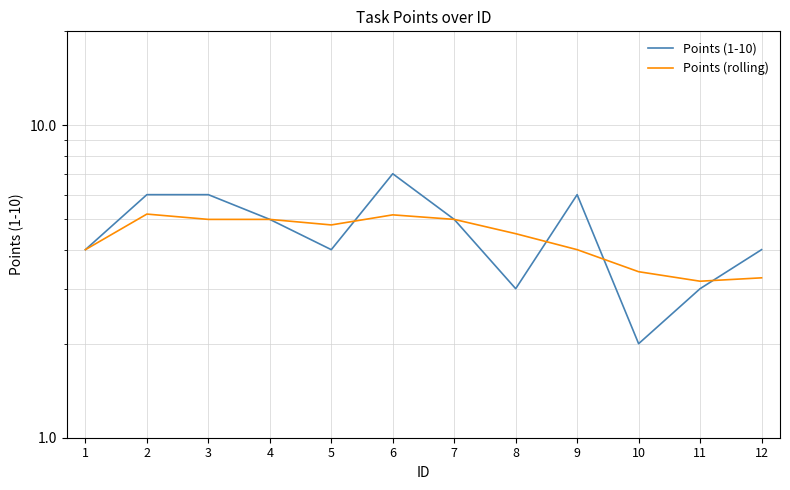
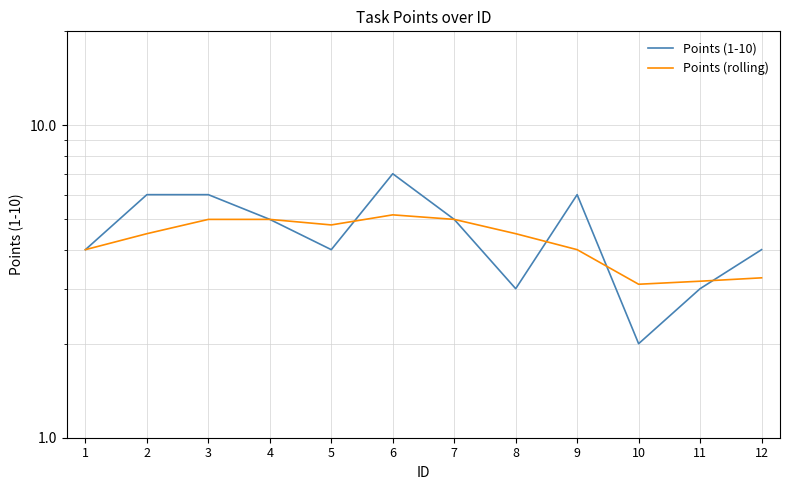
  {
    "Points (1-10)": {
      "2": 6.0,
      "3": 6.0,
      "5": 4.0,
      "6": 7.0,
      "8": 3.0,
      "9": 6.0,
      "10": 2.0,
      "11": 3.0,
      "12": 4.0
    },
    "Points (rolling)": {
-     "2": 5.2,
+     "2": 4.5,
      "3": 5.0,
      "5": 4.8,
      "6": 5.2,
      "8": 4.5,
      "9": 4.0,
-     "10": 3.4,
+     "10": 3.1,
      "11": 3.2,
      "12": 3.3
    }
  }
